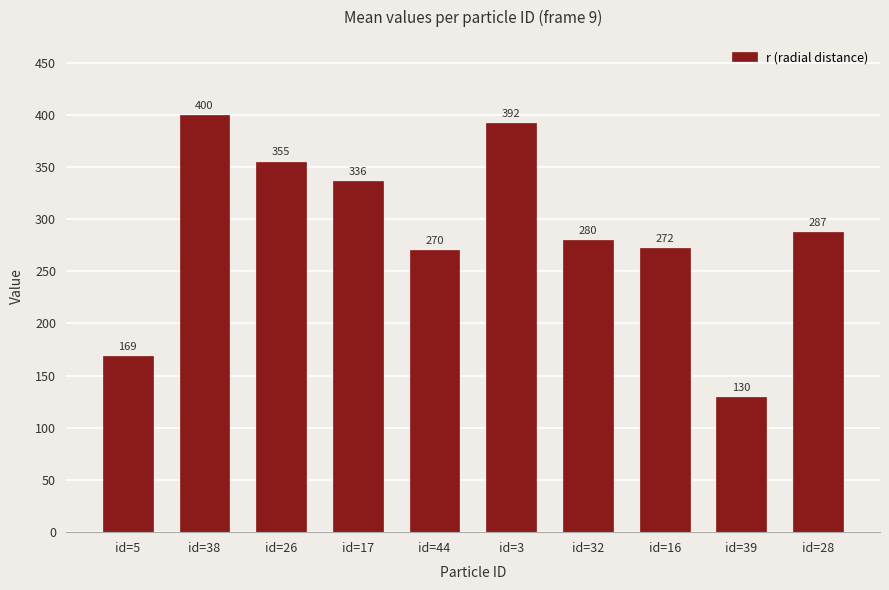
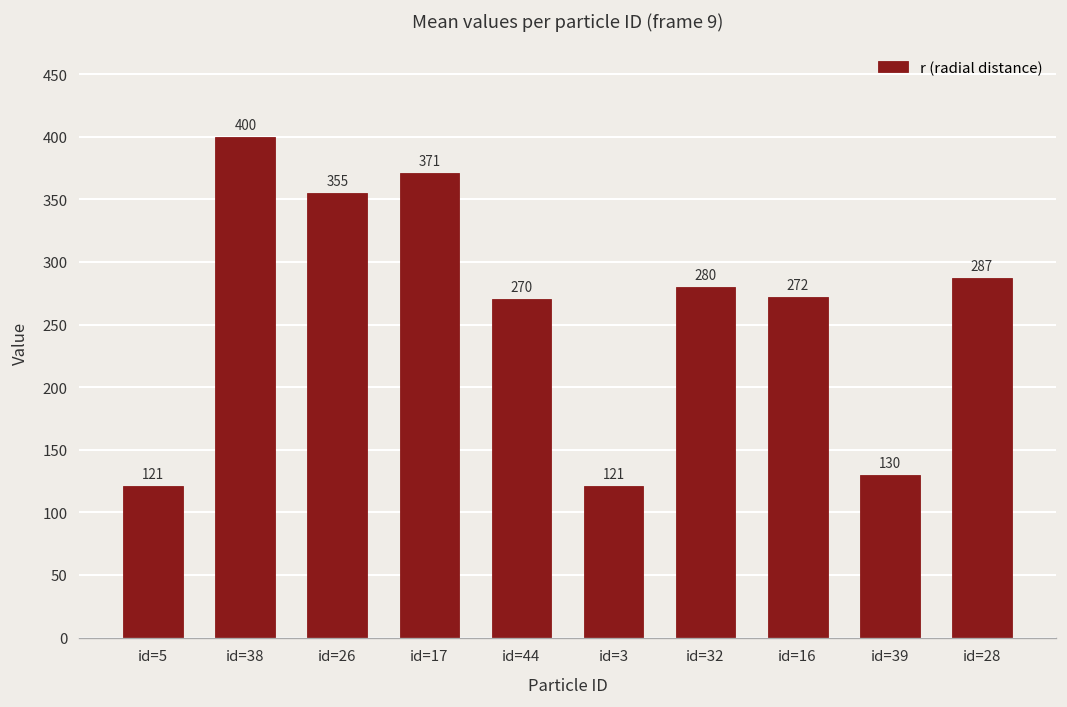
  {
-   "id=5": 169,
+   "id=5": 121,
    "id=38": 400,
    "id=26": 355,
-   "id=17": 336,
+   "id=17": 371,
    "id=44": 270,
-   "id=3": 392,
+   "id=3": 121,
    "id=32": 280,
    "id=16": 272,
    "id=39": 130,
    "id=28": 287
  }
